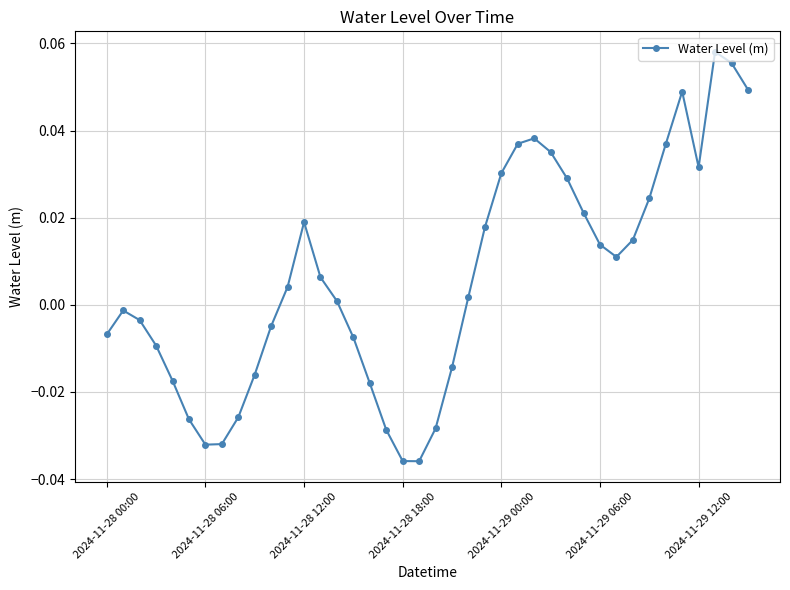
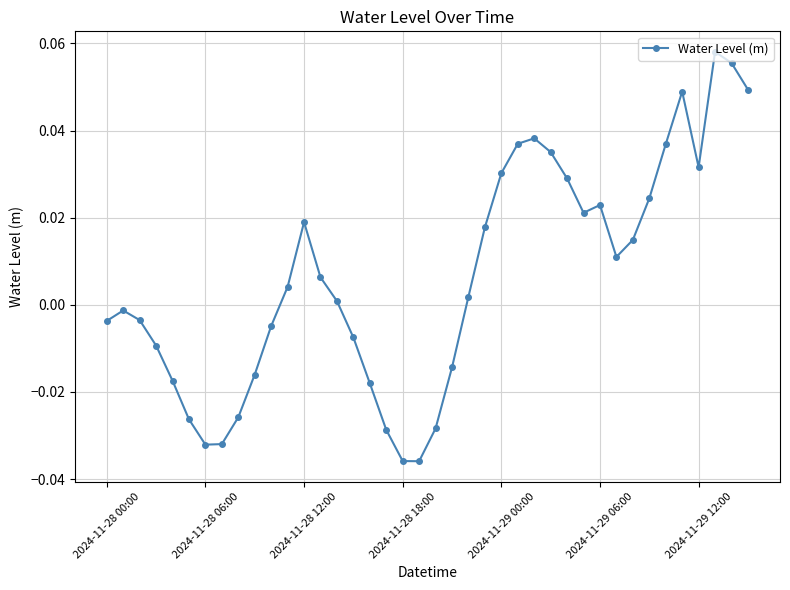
  {
-   "2024-11-28 00:00": -0.007,
+   "2024-11-28 00:00": -0.004,
    "2024-11-28 06:00": -0.032,
    "2024-11-28 12:00": 0.019,
    "2024-11-28 18:00": -0.036,
    "2024-11-29 00:00": 0.030,
-   "2024-11-29 06:00": 0.014,
+   "2024-11-29 06:00": 0.023,
    "2024-11-29 12:00": 0.032
  }
